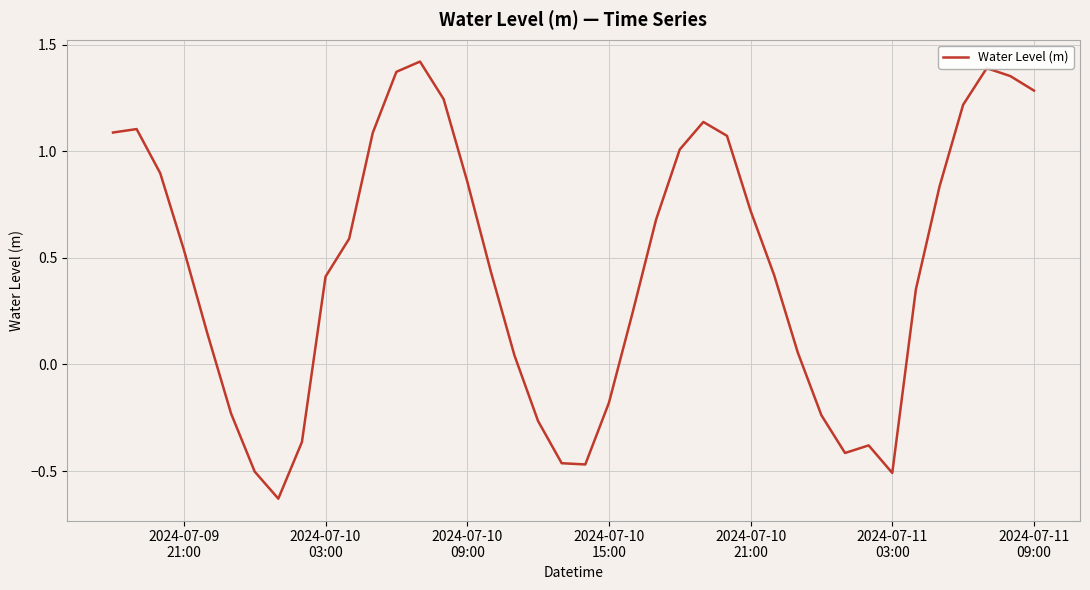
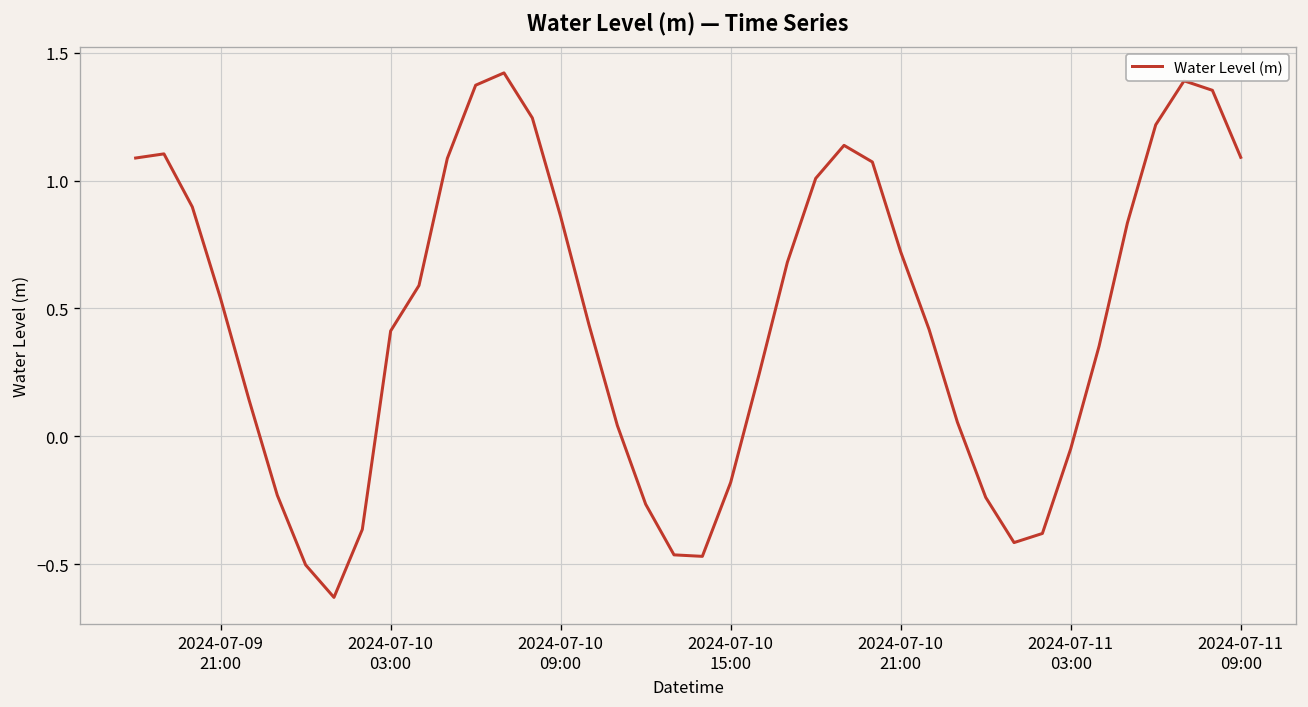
  {
    "2024-07-09 21:00": 0.54,
    "2024-07-10 03:00": 0.41,
    "2024-07-10 09:00": 0.86,
    "2024-07-10 15:00": -0.18,
    "2024-07-10 21:00": 0.72,
-   "2024-07-11 03:00": -0.51,
-   "2024-07-11 09:00": 1.28
+   "2024-07-11 03:00": -0.05,
+   "2024-07-11 09:00": 1.09
  }
